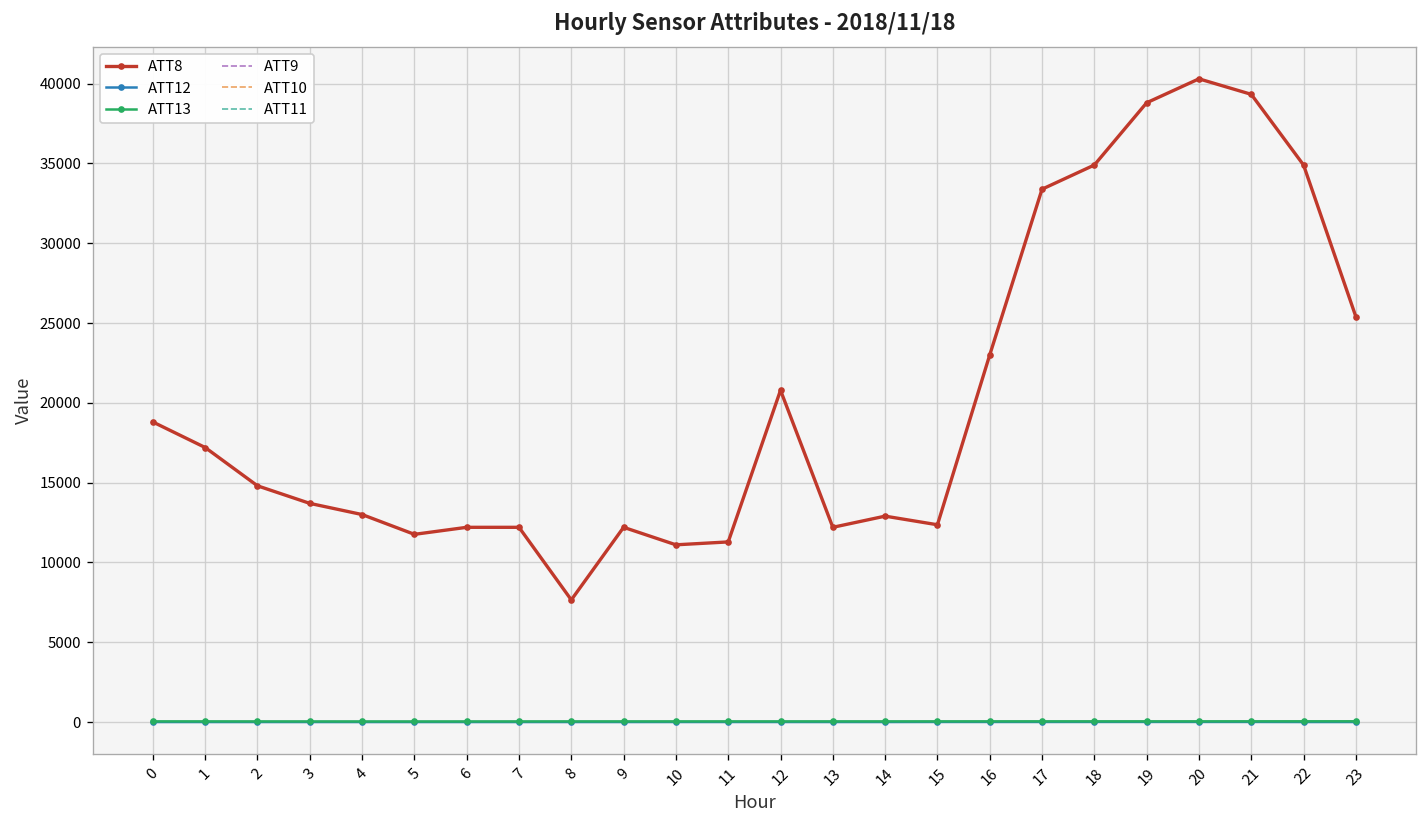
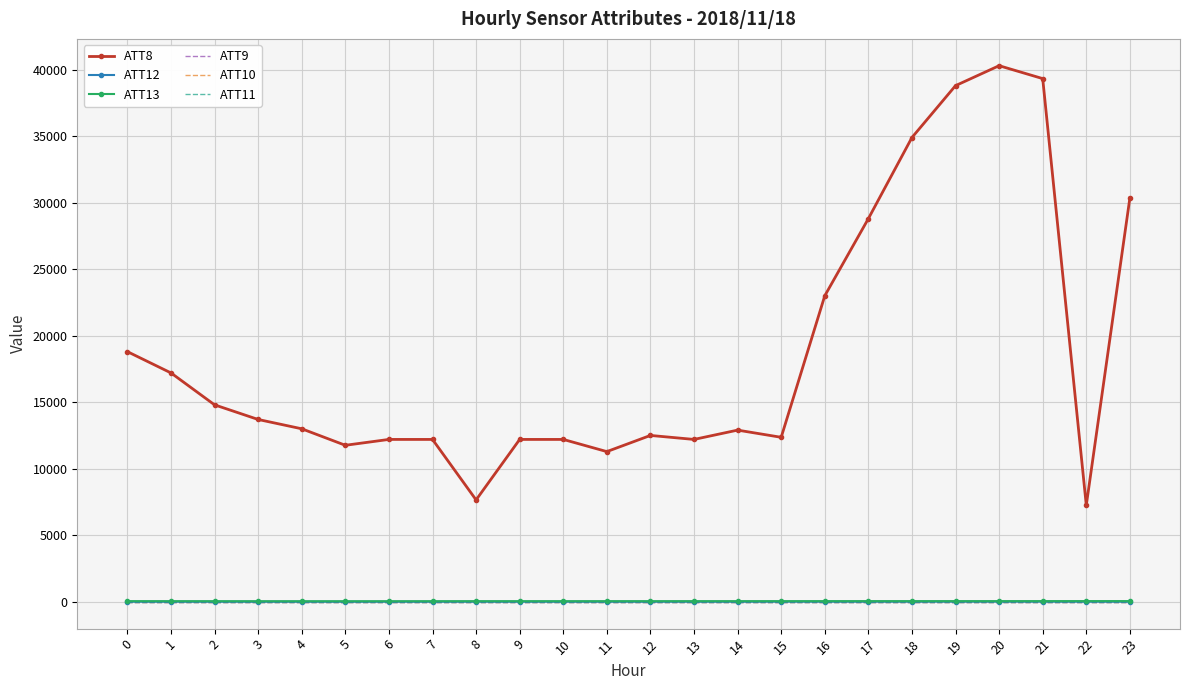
  {
    "ATT8": {
      "0": 18800,
      "1": 17200,
      "2": 14800,
      "3": 13700,
      "4": 13000,
      "5": 11800,
      "6": 12200,
      "7": 12200,
      "8": 7700,
      "9": 12200,
-     "10": 11100,
+     "10": 12200,
      "11": 11300,
-     "12": 20800,
+     "12": 12500,
      "13": 12200,
      "14": 12900,
      "15": 12400,
      "16": 23000,
-     "17": 33400,
+     "17": 28800,
      "18": 34900,
      "19": 38800,
      "20": 40300,
      "21": 39300,
-     "22": 34900,
-     "23": 25400
+     "22": 7200,
+     "23": 30400
    }
  }
